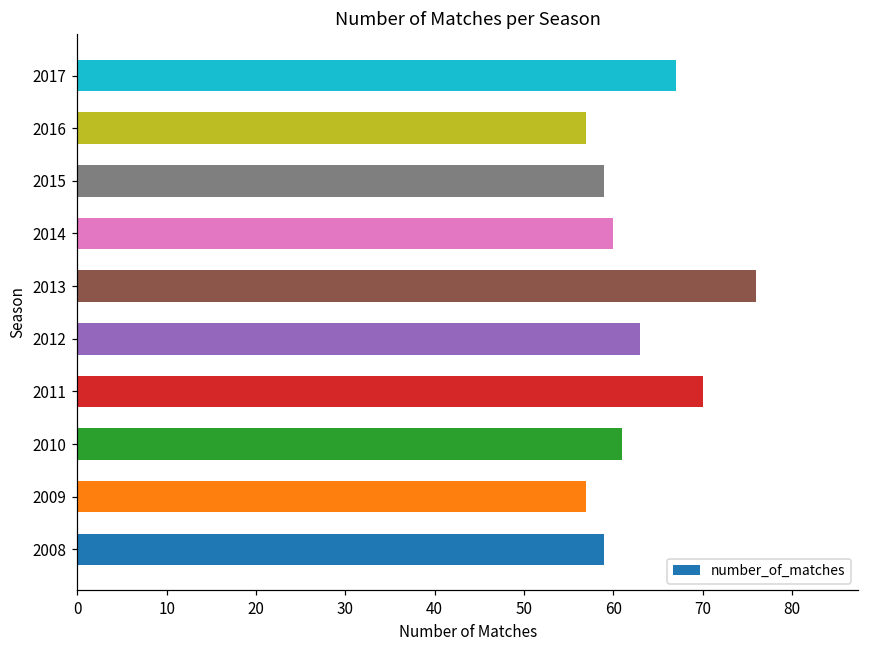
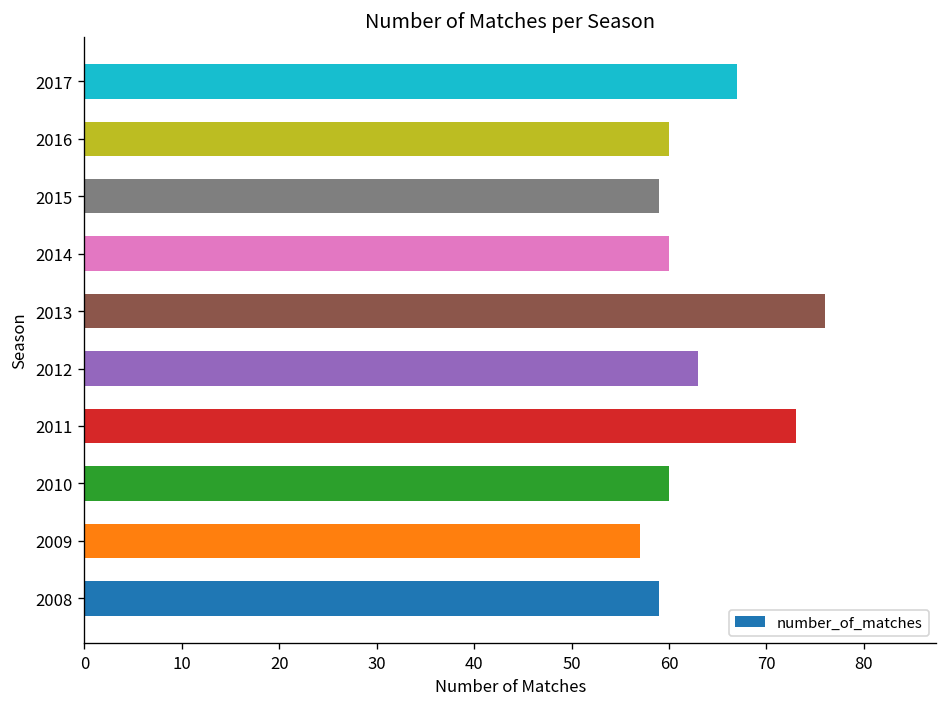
  {
    "2017": 67,
-   "2016": 57,
+   "2016": 60,
    "2015": 59,
    "2014": 60,
    "2013": 76,
    "2012": 63,
-   "2011": 70,
-   "2010": 61,
+   "2011": 73,
+   "2010": 60,
    "2009": 57,
    "2008": 59
  }
